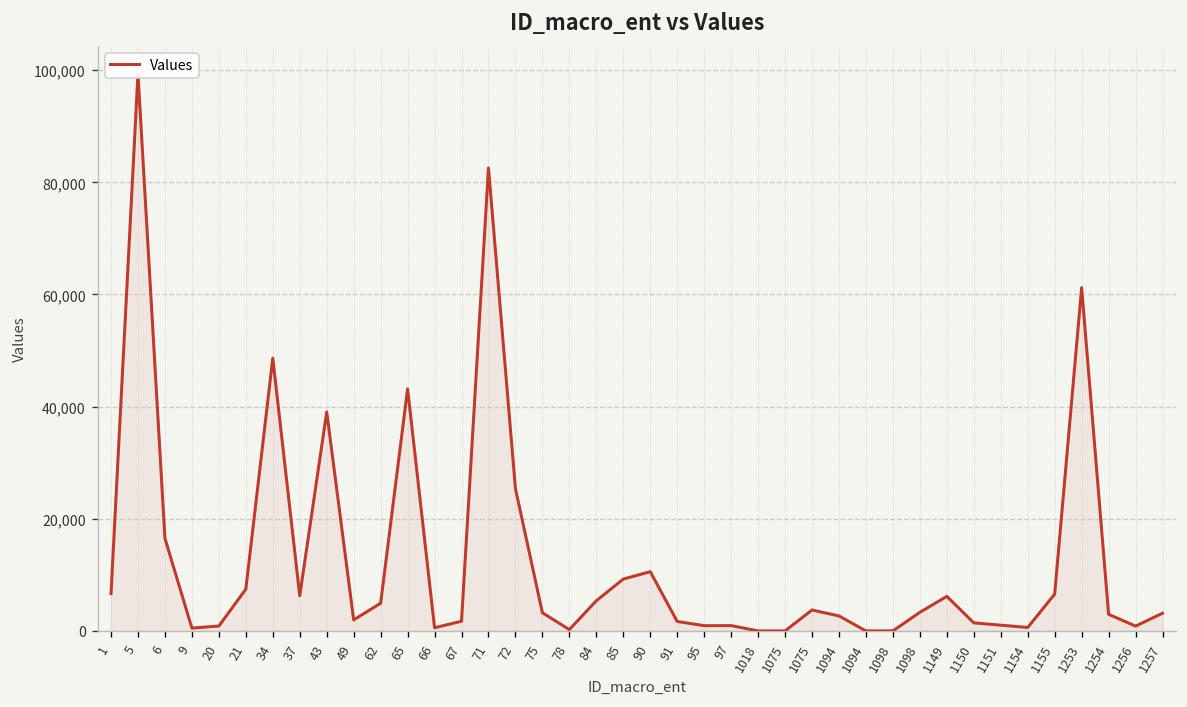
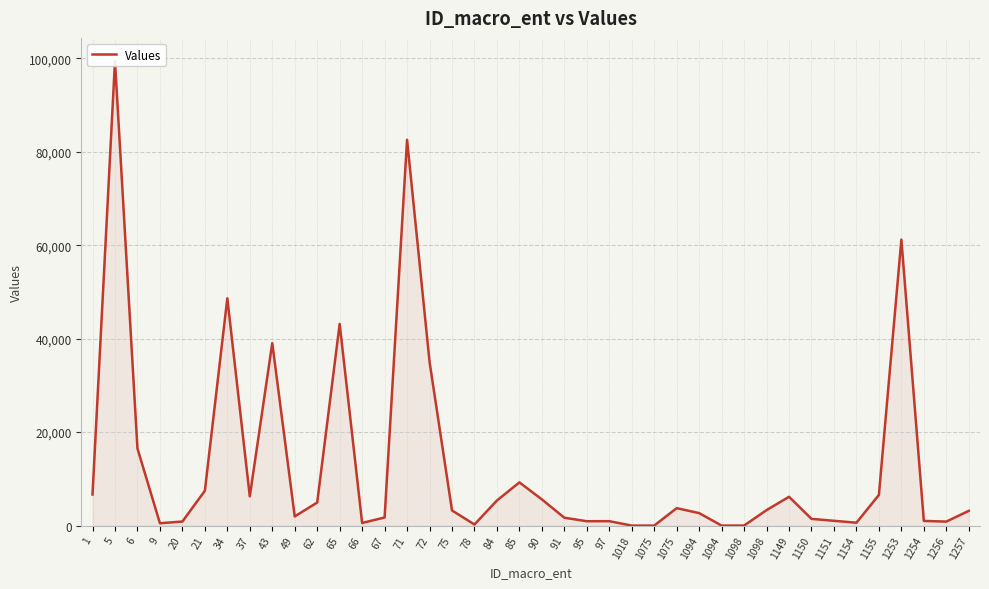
  {
    "1": "7,000",
    "6": "17,000",
    "9": "1,000",
    "20": "1,000",
    "21": "7,000",
    "34": "49,000",
    "37": "6,000",
    "43": "39,000",
    "49": "2,000",
    "62": "5,000",
    "65": "43,000",
    "66": "1,000",
    "67": "2,000",
    "71": "83,000",
-   "72": "25,000",
+   "72": "35,000",
    "75": "3,000",
    "78": "0",
    "84": "5,000",
    "85": "9,000",
-   "90": "11,000",
+   "90": "6,000",
    "91": "2,000",
    "95": "1,000",
    "97": "1,000",
    "1018": "0",
    "1149": "6,000",
    "1150": "1,000",
    "1151": "1,000",
    "1154": "1,000",
    "1155": "7,000",
    "1253": "61,000",
-   "1254": "3,000",
+   "1254": "1,000",
    "1256": "1,000",
    "1257": "3,000"
  }
